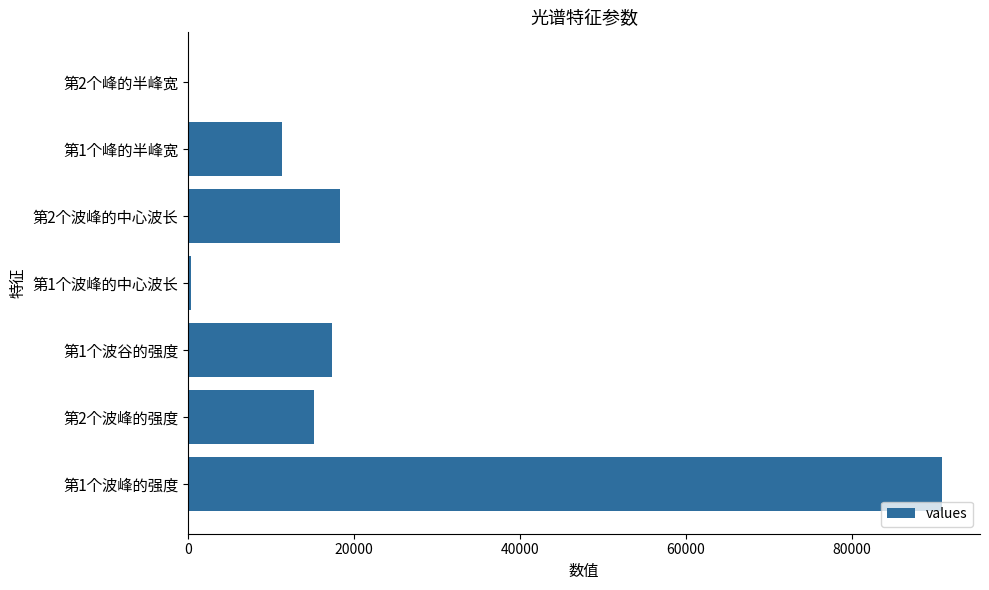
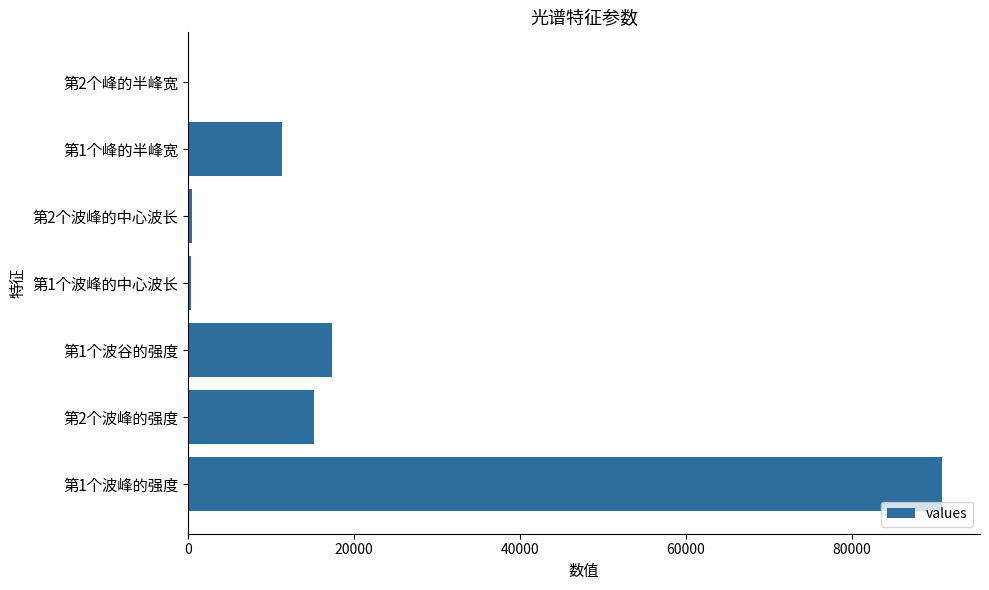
  {
    "第1个峰的半峰宽": 11000,
-   "第2个波峰的中心波长": 18000,
+   "第2个波峰的中心波长": 0,
    "第1个波峰的中心波长": 0,
    "第1个波谷的强度": 17000,
    "第2个波峰的强度": 15000,
    "第1个波峰的强度": 91000
  }
